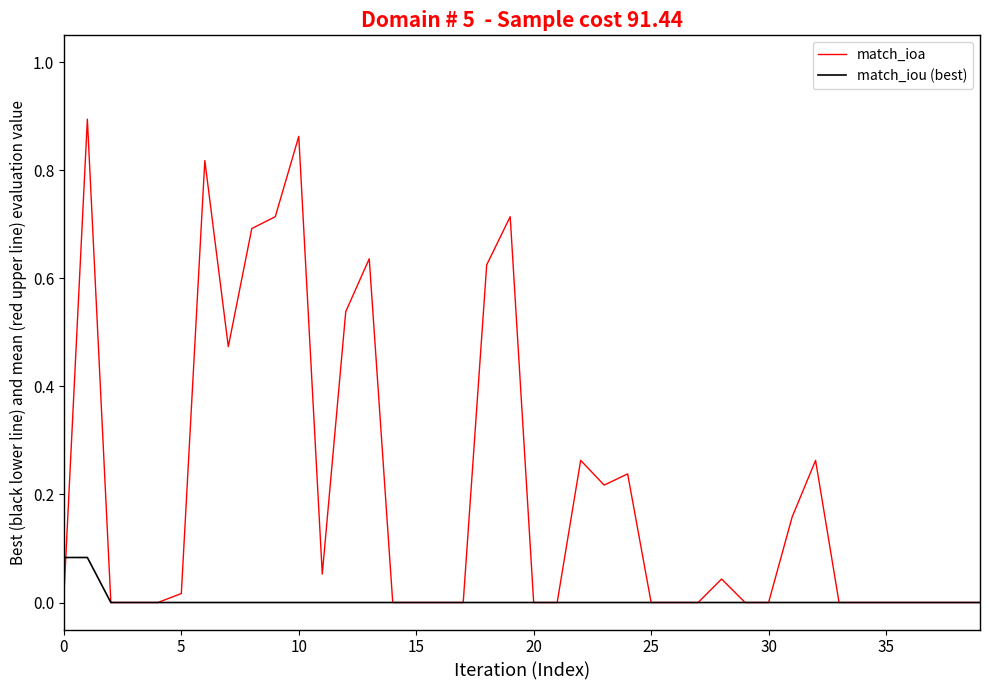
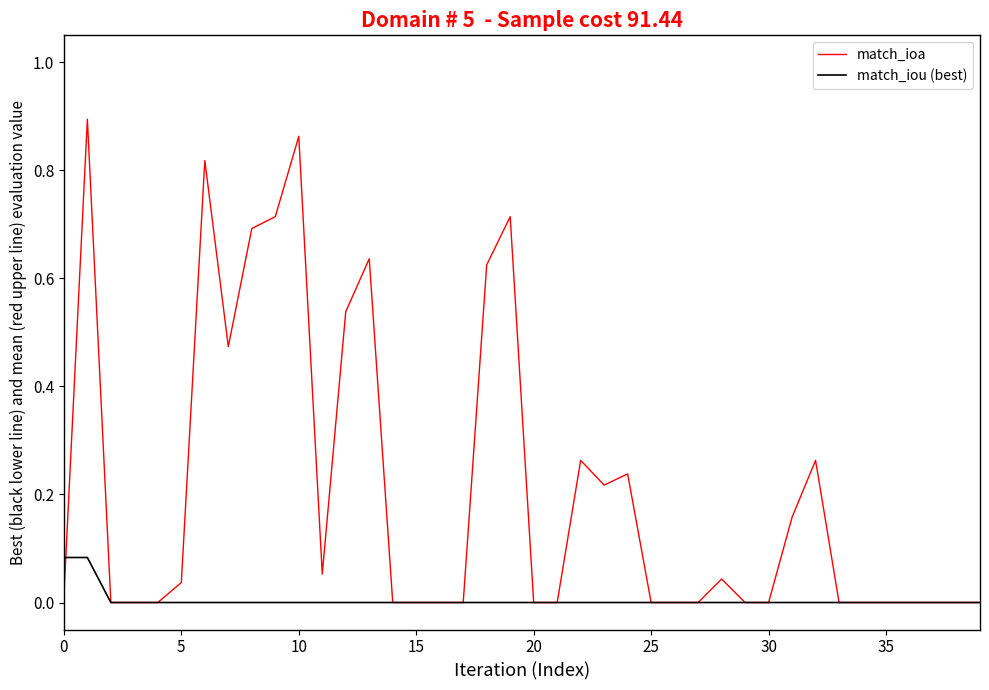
  {
    "match_ioa": {
      "0": 0.01,
-     "5": 0.02,
+     "5": 0.04,
      "10": 0.86
    },
    "match_iou (best)": {
      "0": 0.08,
      "5": 0.00,
      "10": 0.00
    }
  }
